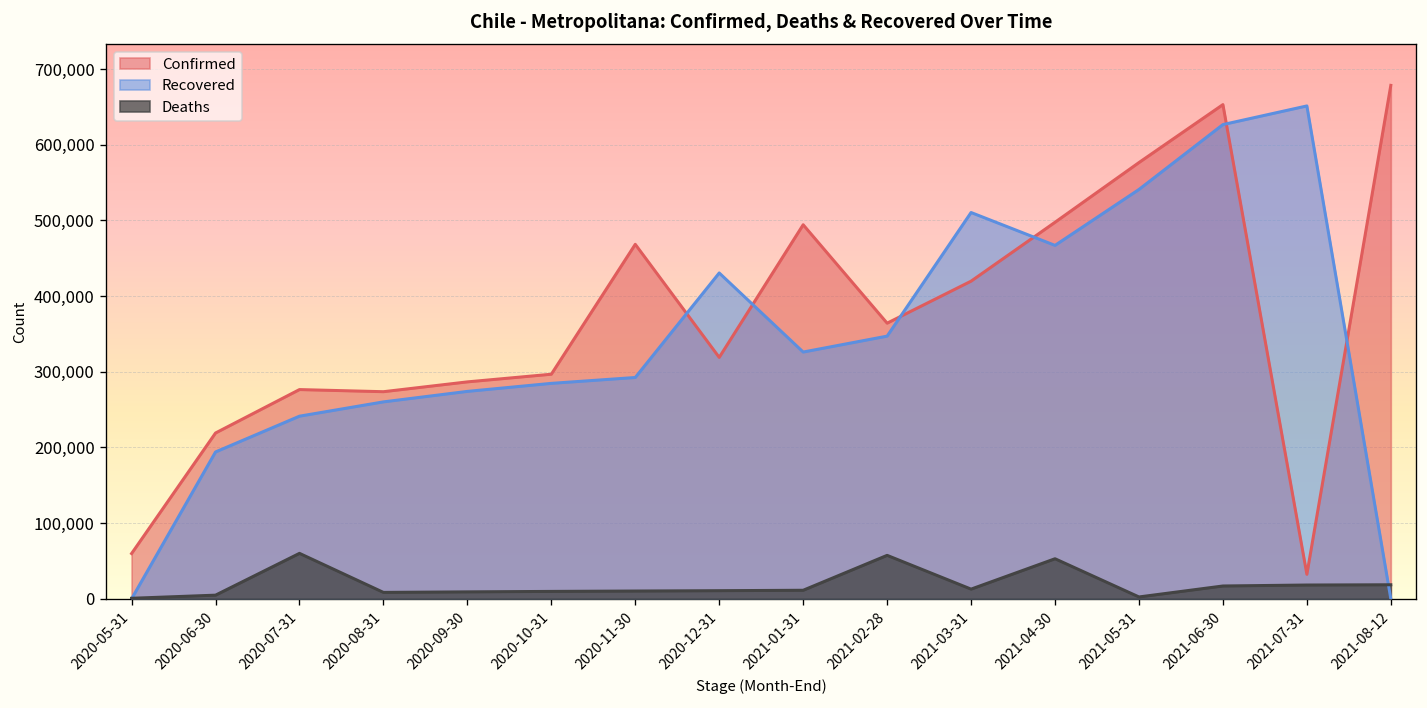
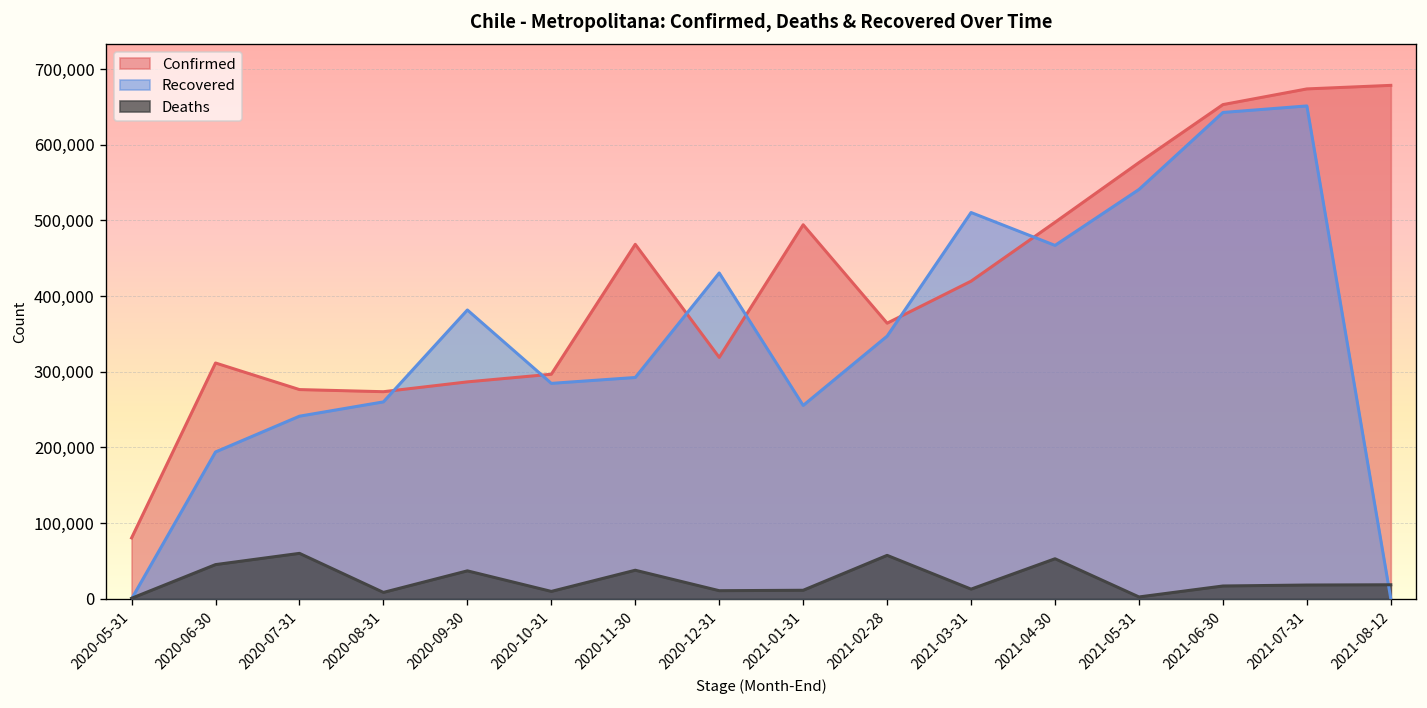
  {
    "Confirmed": {
-     "2020-05-31": "60,000",
-     "2020-06-30": "220,000",
+     "2020-05-31": "80,000",
+     "2020-06-30": "310,000",
      "2020-07-31": "280,000",
      "2020-08-31": "270,000",
      "2020-09-30": "290,000",
      "2020-10-31": "300,000",
      "2020-11-30": "470,000",
      "2020-12-31": "320,000",
      "2021-01-31": "490,000",
      "2021-02-28": "360,000",
      "2021-03-31": "420,000",
      "2021-04-30": "500,000",
      "2021-05-31": "580,000",
      "2021-06-30": "650,000",
-     "2021-07-31": "30,000",
+     "2021-07-31": "670,000",
      "2021-08-12": "680,000"
    },
    "Recovered": {
      "2020-06-30": "190,000",
      "2020-07-31": "240,000",
      "2020-08-31": "260,000",
-     "2020-09-30": "270,000",
+     "2020-09-30": "380,000",
      "2020-10-31": "280,000",
      "2020-11-30": "290,000",
      "2020-12-31": "430,000",
-     "2021-01-31": "330,000",
+     "2021-01-31": "260,000",
      "2021-02-28": "350,000",
      "2021-03-31": "510,000",
      "2021-04-30": "470,000",
      "2021-05-31": "540,000",
-     "2021-06-30": "630,000",
+     "2021-06-30": "640,000",
      "2021-07-31": "650,000",
      "2021-08-12": "0"
    },
    "Deaths": {
-     "2020-06-30": "0",
+     "2020-06-30": "50,000",
      "2020-07-31": "60,000",
      "2020-08-31": "10,000",
-     "2020-09-30": "10,000",
+     "2020-09-30": "40,000",
      "2020-10-31": "10,000",
-     "2020-11-30": "10,000",
+     "2020-11-30": "40,000",
      "2020-12-31": "10,000",
      "2021-01-31": "10,000",
      "2021-02-28": "60,000",
      "2021-03-31": "10,000",
      "2021-04-30": "50,000",
      "2021-05-31": "0",
      "2021-06-30": "20,000",
      "2021-07-31": "20,000",
      "2021-08-12": "20,000"
    }
  }
